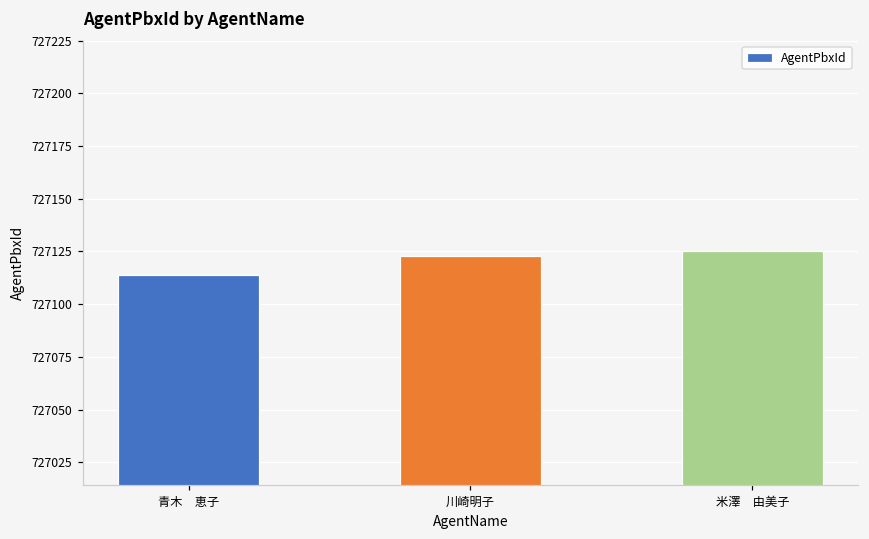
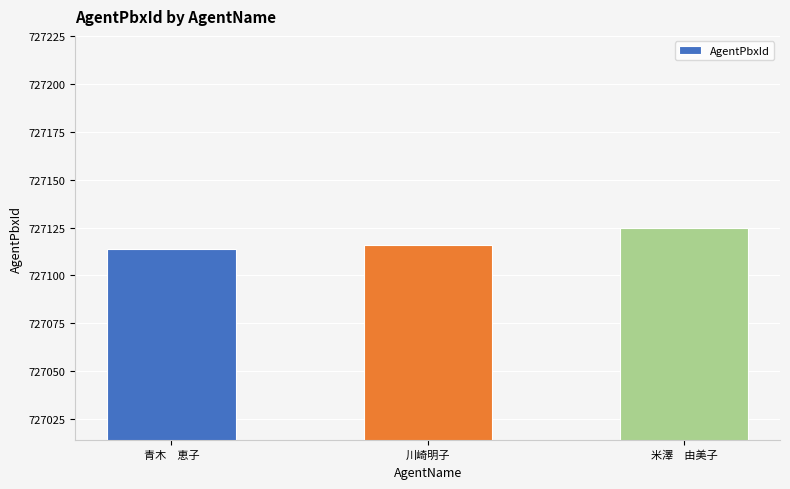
  {
    "青木 恵子": 727114,
-   "川崎明子": 727123,
+   "川崎明子": 727116,
    "米澤 由美子": 727125
  }
